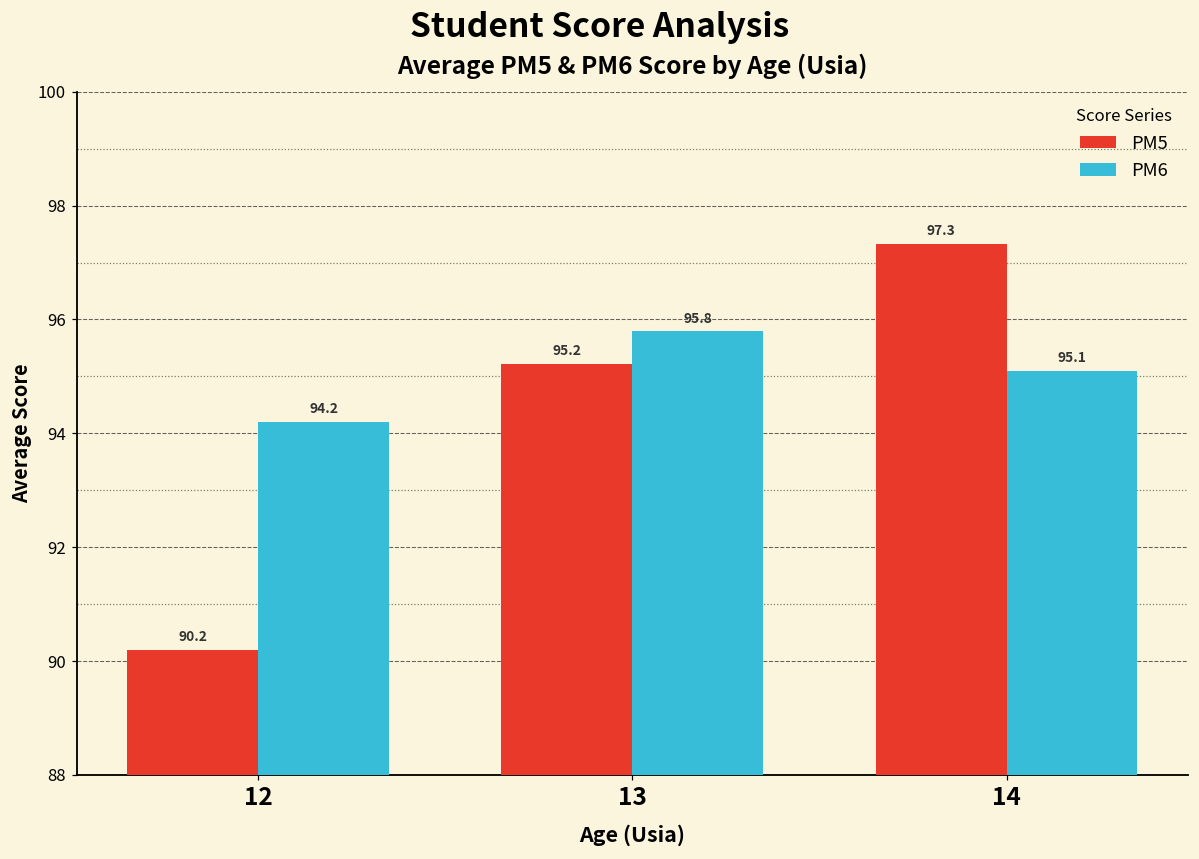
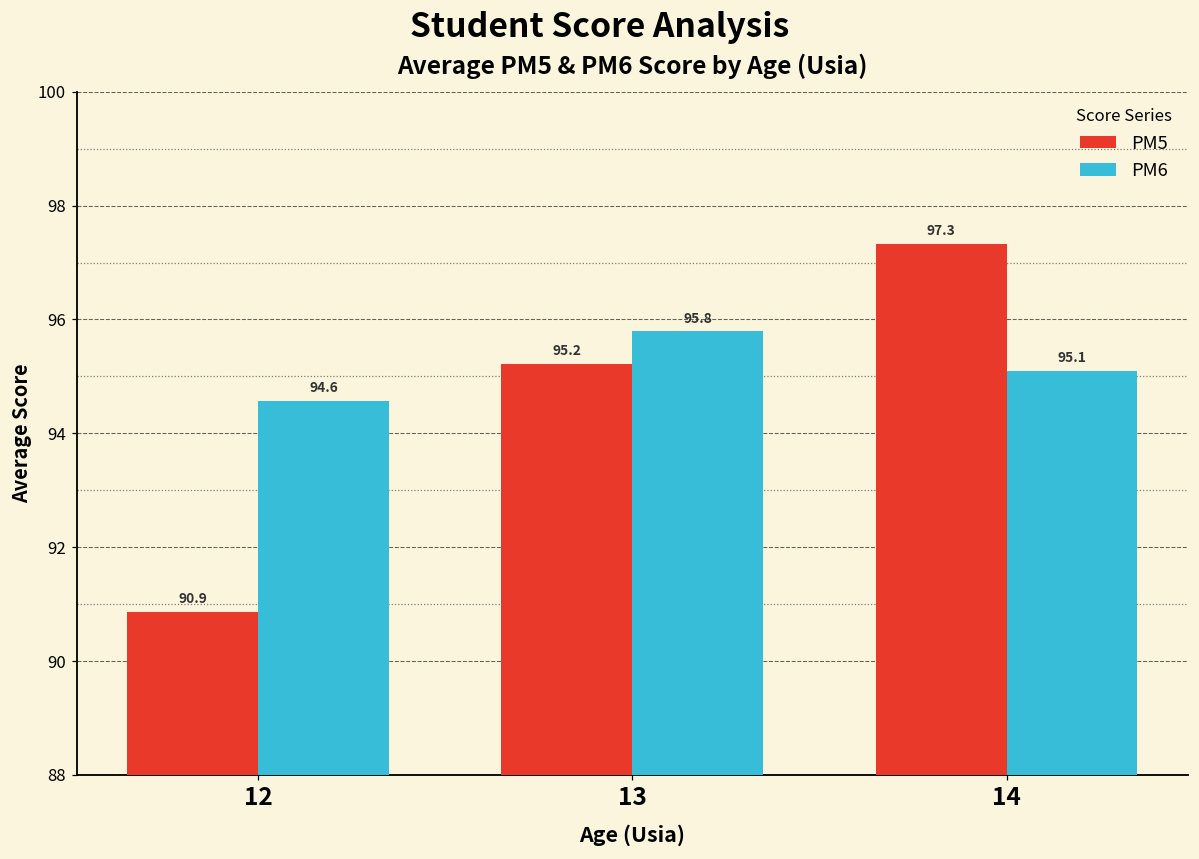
  {
    "PM5": {
-     "12": 90.2,
+     "12": 90.9,
      "13": 95.2,
      "14": 97.3
    },
    "PM6": {
-     "12": 94.2,
+     "12": 94.6,
      "13": 95.8,
      "14": 95.1
    }
  }
